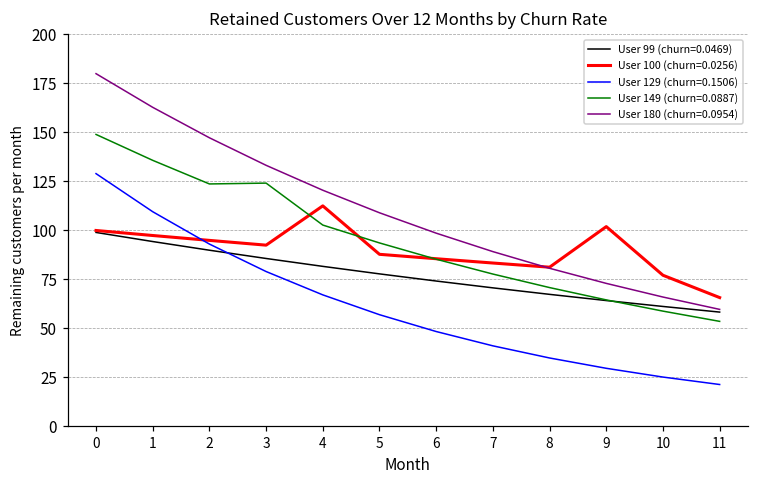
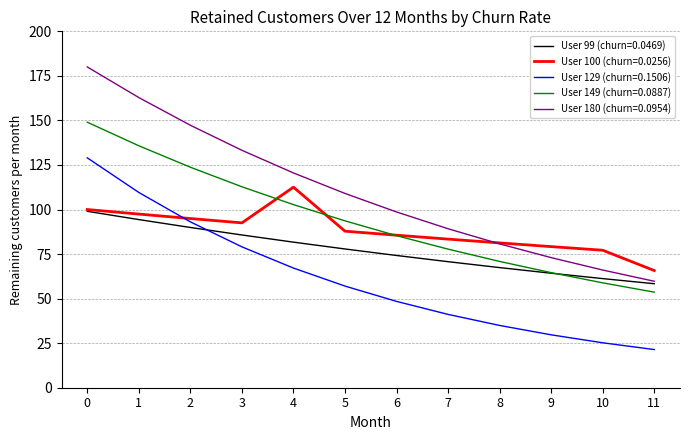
  {
    "User 99 (churn=0.0469)": {
      "1": 94,
      "2": 90,
      "3": 86,
      "4": 82,
      "5": 78,
      "6": 74,
      "7": 71,
      "8": 67,
      "10": 61
    },
    "User 100 (churn=0.0256)": {
      "1": 97,
      "2": 95,
      "3": 93,
      "4": 113,
      "5": 88,
      "7": 83,
-     "9": 102,
+     "9": 79,
      "10": 77,
      "11": 66
    },
    "User 129 (churn=0.1506)": {
      "0": 129,
      "1": 110,
      "2": 93,
      "3": 79,
      "4": 67,
      "5": 57,
      "6": 48,
      "7": 41,
      "8": 35,
      "9": 30,
      "10": 25,
      "11": 21
    },
    "User 149 (churn=0.0887)": {
      "0": 149,
      "1": 136,
      "2": 124,
-     "3": 124,
+     "3": 113,
      "4": 103,
      "5": 94,
      "7": 78,
      "8": 71,
      "10": 59,
      "11": 54
    },
    "User 180 (churn=0.0954)": {
      "0": 180,
      "1": 163,
      "2": 147,
      "3": 133,
      "4": 121,
      "5": 109,
      "6": 99,
      "7": 89,
      "9": 73,
      "10": 66
    }
  }
